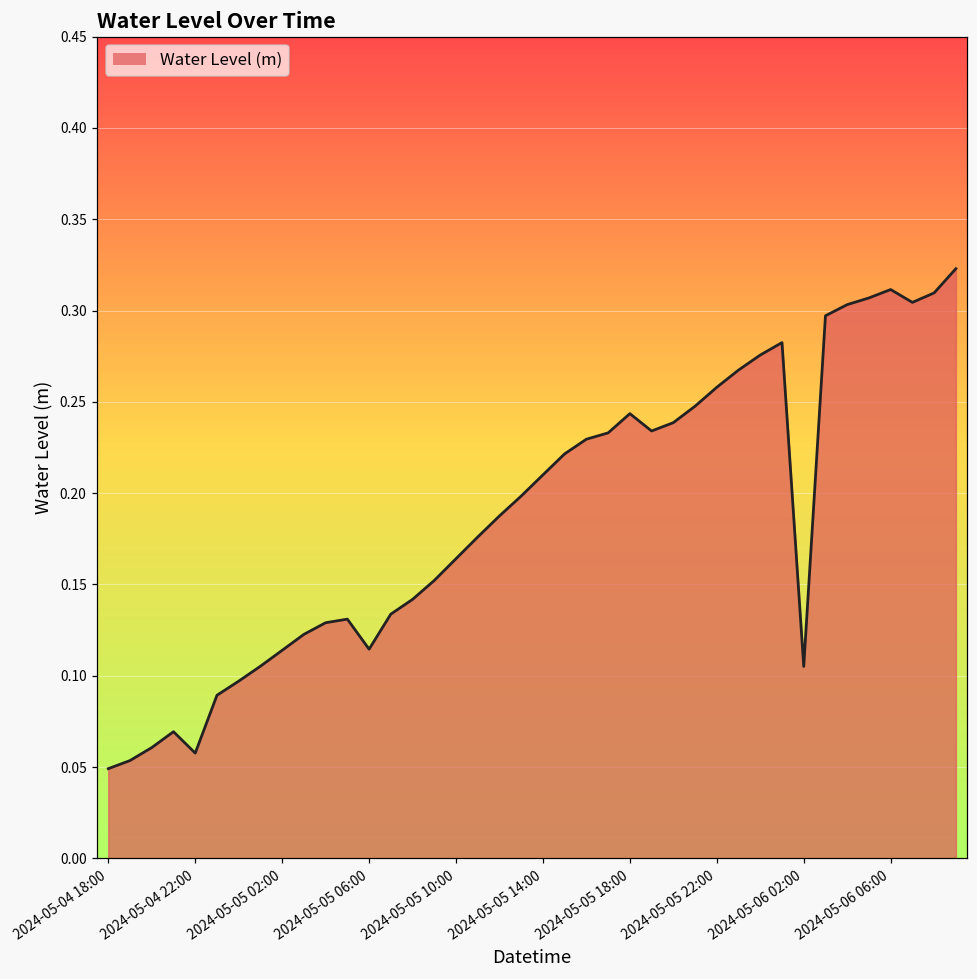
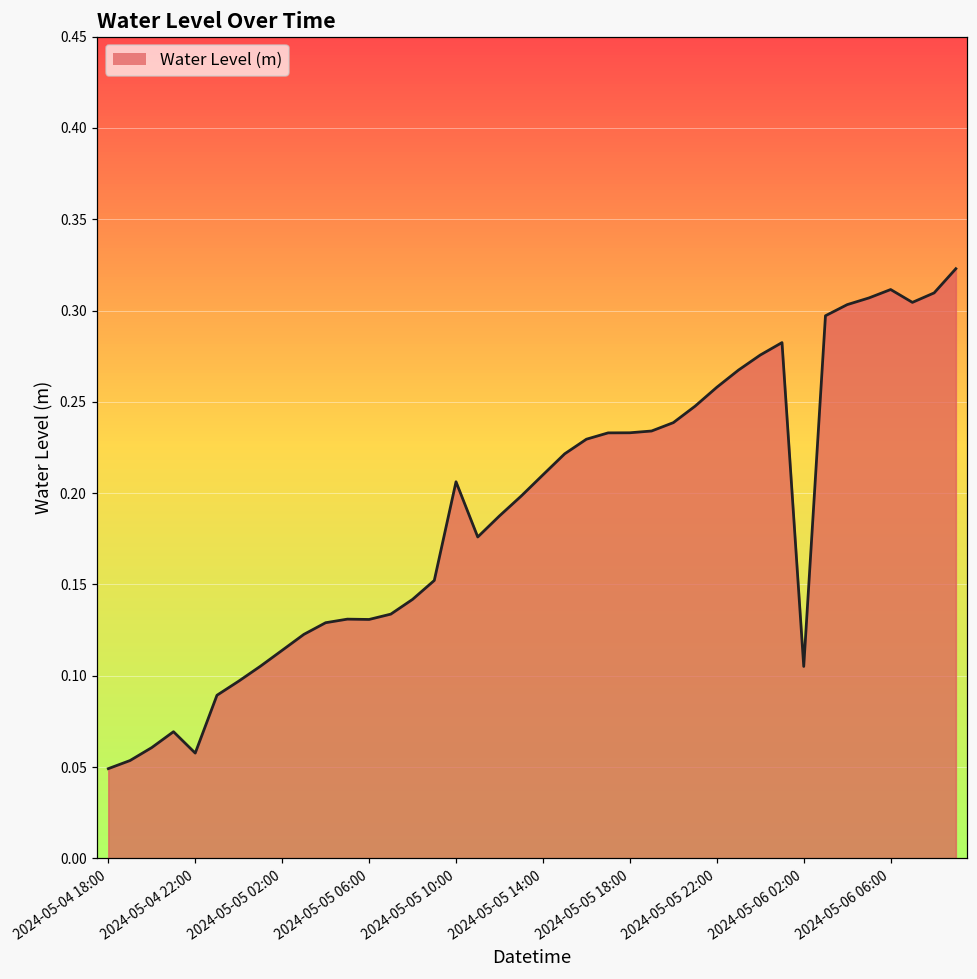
  {
    "2024-05-04 18:00": 0.049,
    "2024-05-04 22:00": 0.058,
    "2024-05-05 02:00": 0.114,
-   "2024-05-05 06:00": 0.115,
-   "2024-05-05 10:00": 0.164,
+   "2024-05-05 06:00": 0.131,
+   "2024-05-05 10:00": 0.206,
    "2024-05-05 14:00": 0.210,
-   "2024-05-05 18:00": 0.244,
+   "2024-05-05 18:00": 0.233,
    "2024-05-05 22:00": 0.258,
    "2024-05-06 02:00": 0.105,
    "2024-05-06 06:00": 0.312
  }
